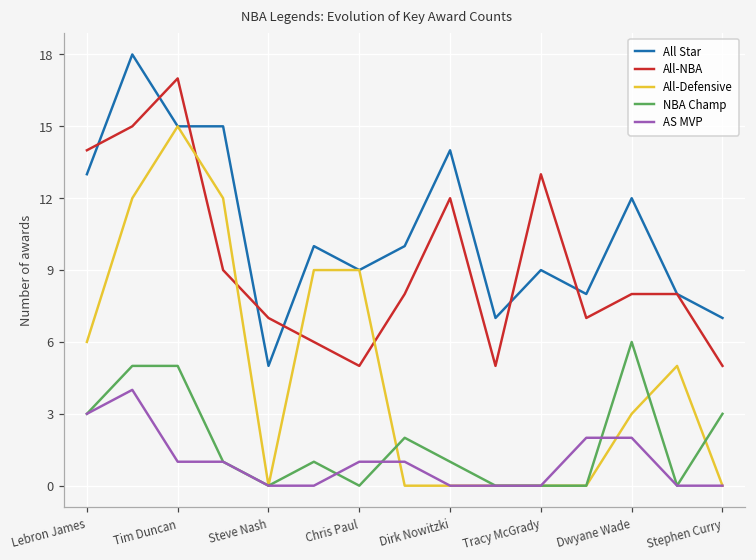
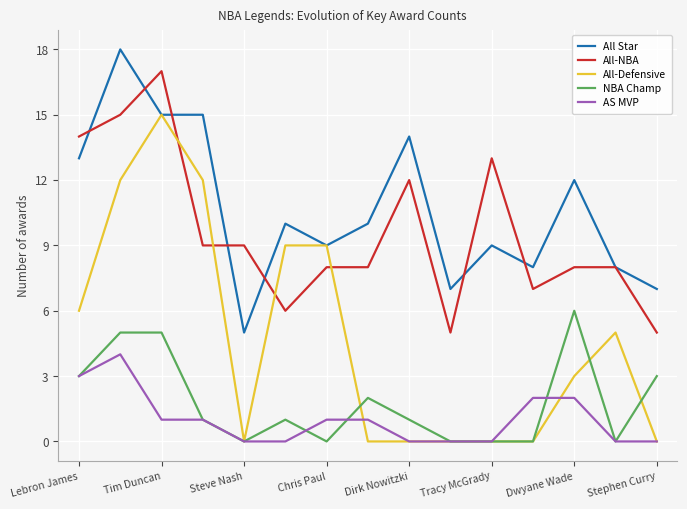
  {
    "All Star": {
      "Lebron James": 13,
      "Steve Nash": 5,
      "Dirk Nowitzki": 14,
      "Tracy McGrady": 9,
      "Dwyane Wade": 12,
      "Stephen Curry": 7
    },
    "All-NBA": {
      "Lebron James": 14,
      "Tim Duncan": 17,
-     "Steve Nash": 7,
-     "Chris Paul": 5,
+     "Steve Nash": 9,
+     "Chris Paul": 8,
      "Dirk Nowitzki": 12,
      "Tracy McGrady": 13,
      "Dwyane Wade": 8,
      "Stephen Curry": 5
    },
    "All-Defensive": {
      "Lebron James": 6,
      "Dwyane Wade": 3
    },
    "NBA Champ": {
      "Tim Duncan": 5,
      "Chris Paul": 0,
      "Dirk Nowitzki": 1,
      "Dwyane Wade": 6,
      "Stephen Curry": 3
    },
    "AS MVP": {
      "Tim Duncan": 1,
      "Chris Paul": 1,
      "Dwyane Wade": 2
    }
  }
